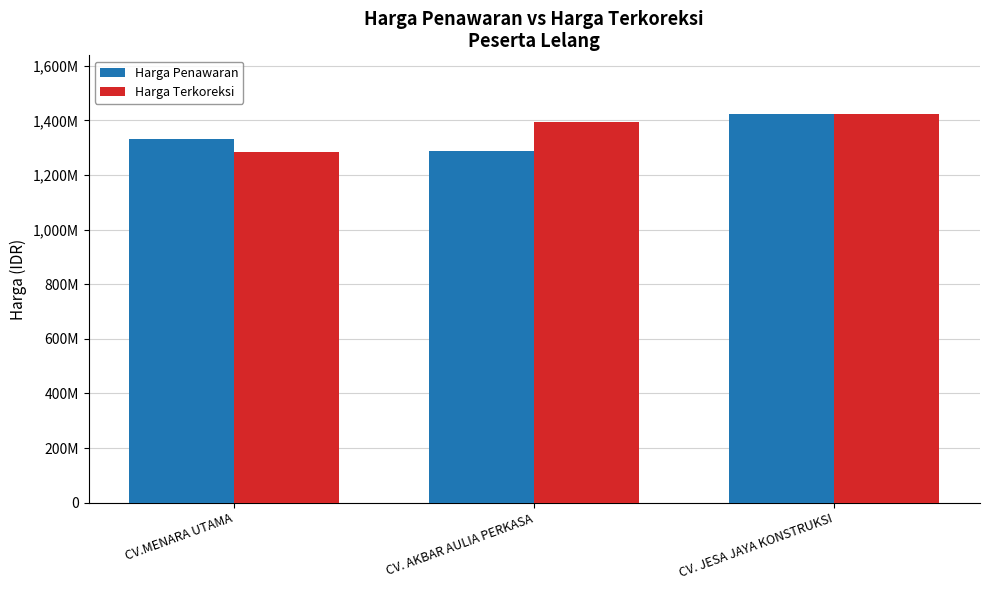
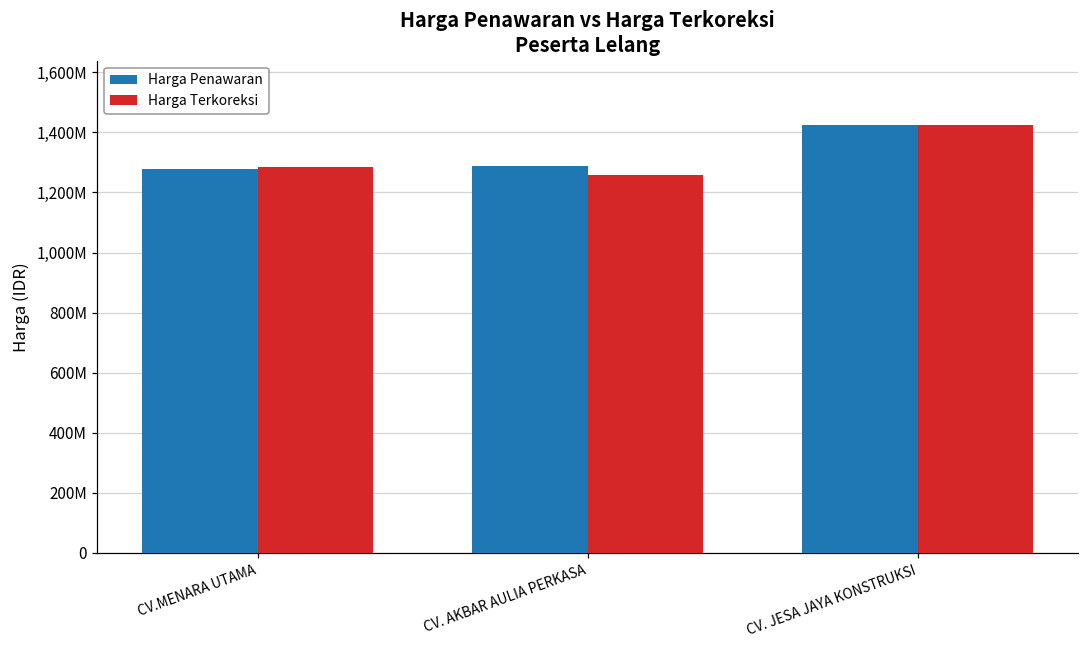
  {
    "Harga Penawaran": {
-     "CV.MENARA UTAMA": "1,330,000,000",
+     "CV.MENARA UTAMA": "1,280,000,000",
      "CV. AKBAR AULIA PERKASA": "1,290,000,000",
      "CV. JESA JAYA KONSTRUKSI": "1,420,000,000"
    },
    "Harga Terkoreksi": {
      "CV.MENARA UTAMA": "1,280,000,000",
-     "CV. AKBAR AULIA PERKASA": "1,390,000,000",
+     "CV. AKBAR AULIA PERKASA": "1,260,000,000",
      "CV. JESA JAYA KONSTRUKSI": "1,420,000,000"
    }
  }
